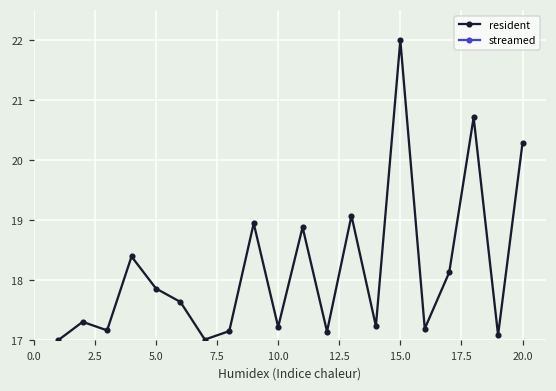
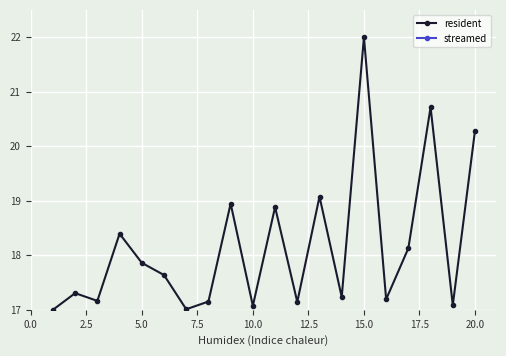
  {
    "resident": {
      "5.0": 17.9,
-     "10.0": 17.2,
+     "10.0": 17.1,
      "15.0": 22.0,
      "20.0": 20.3
    }
  }
